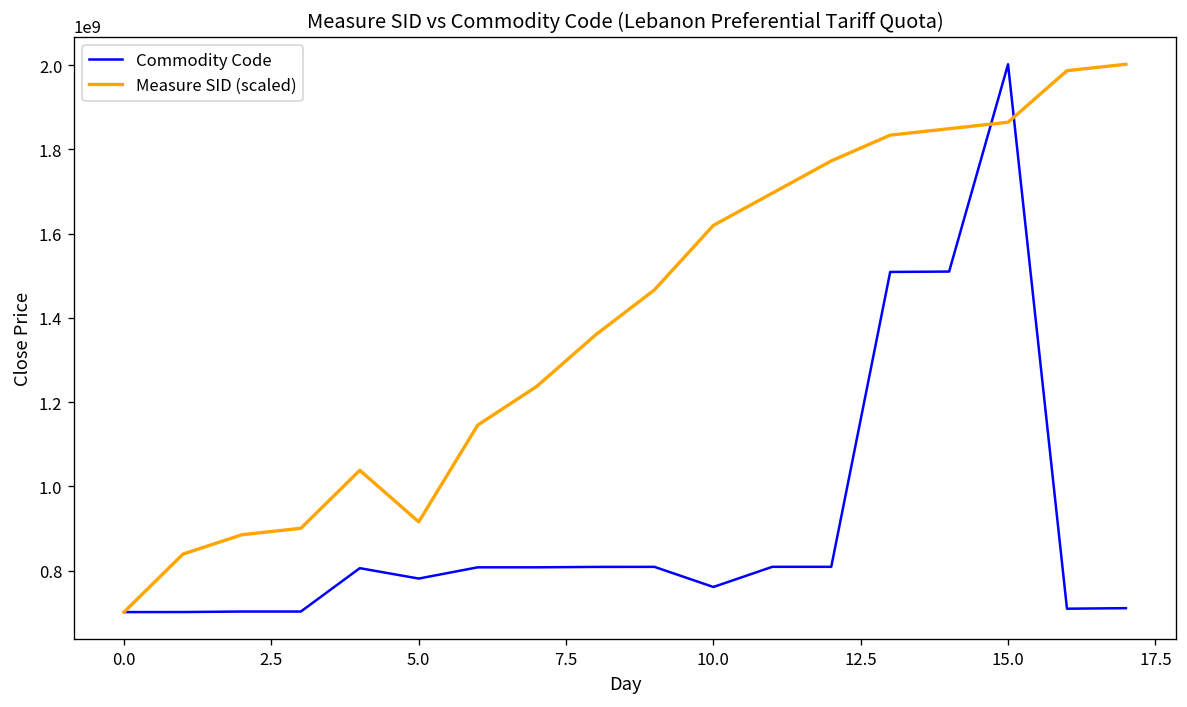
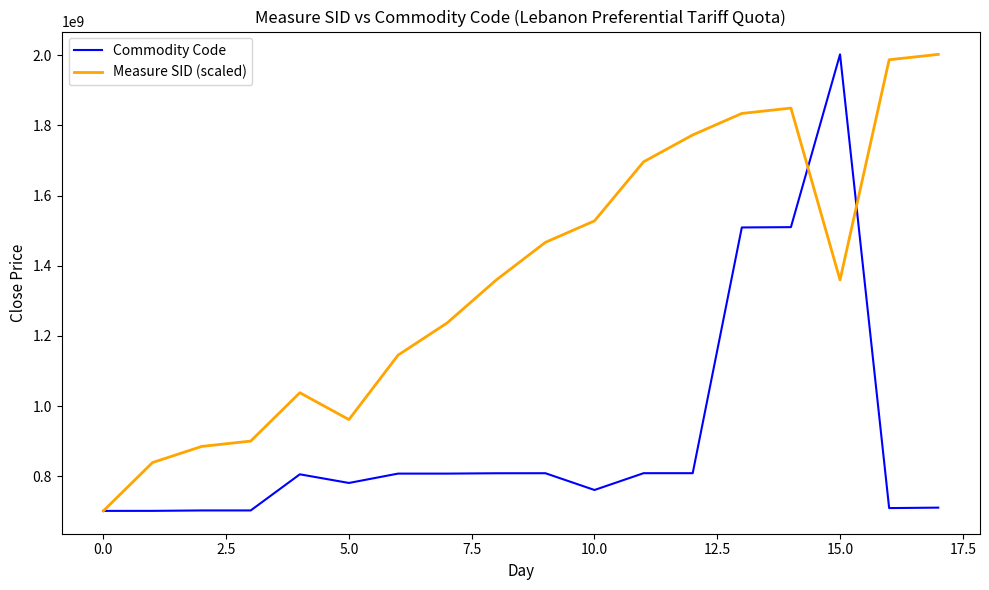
  {
    "Commodity Code": {
      "5.0": 780000000,
      "10.0": 760000000,
      "15.0": 2000000000
    },
    "Measure SID (scaled)": {
-     "5.0": 920000000,
-     "10.0": 1620000000,
-     "15.0": 1860000000
+     "5.0": 960000000,
+     "10.0": 1530000000,
+     "15.0": 1360000000
    }
  }
